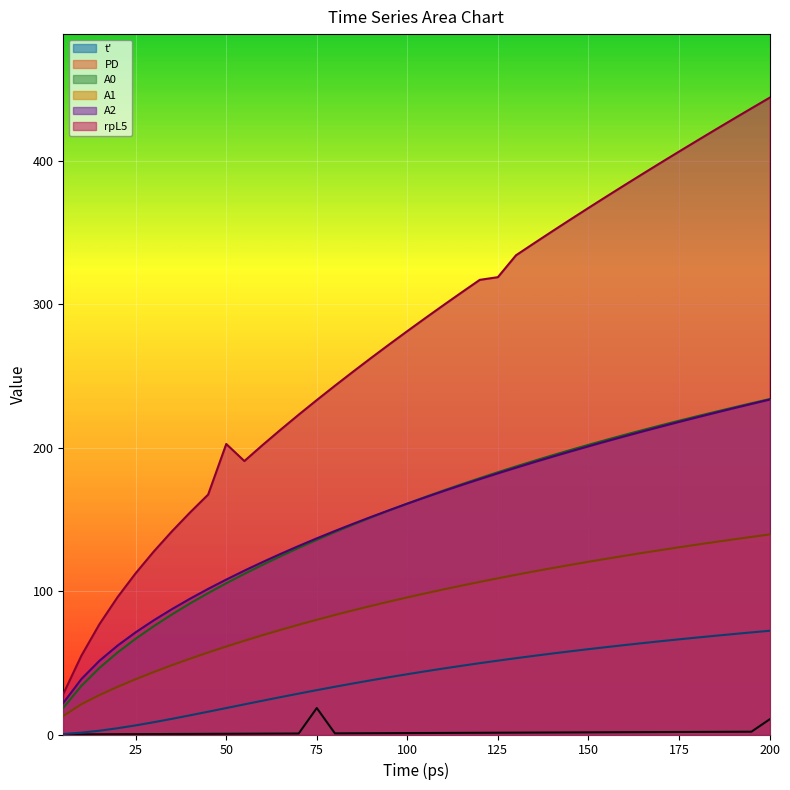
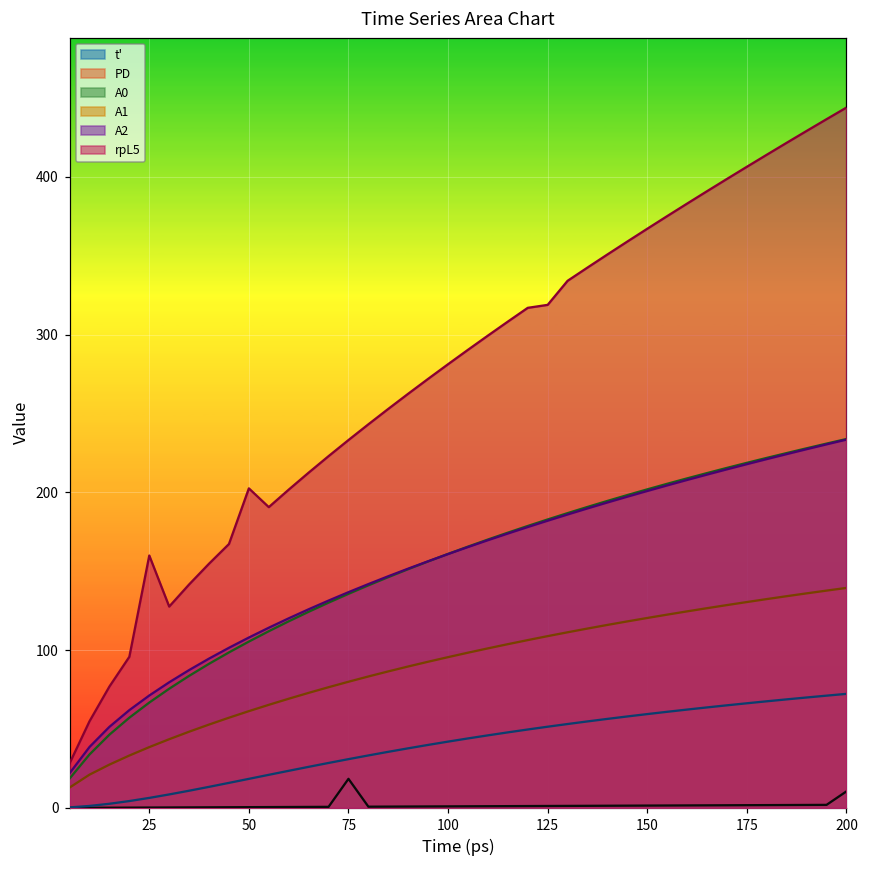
  {
    "t'": {
      "25": 0,
      "50": 1,
      "75": 18,
      "100": 1,
      "125": 1,
      "150": 2,
      "175": 2,
      "200": 11
    },
    "A0": {
      "25": 67,
      "50": 105
    },
    "A2": {
      "25": 71,
      "50": 108
    },
    "rpL5": {
-     "25": 112,
+     "25": 160,
      "50": 203,
      "75": 233,
      "100": 281,
      "125": 319,
      "150": 367,
      "175": 406,
      "200": 444
    }
  }
